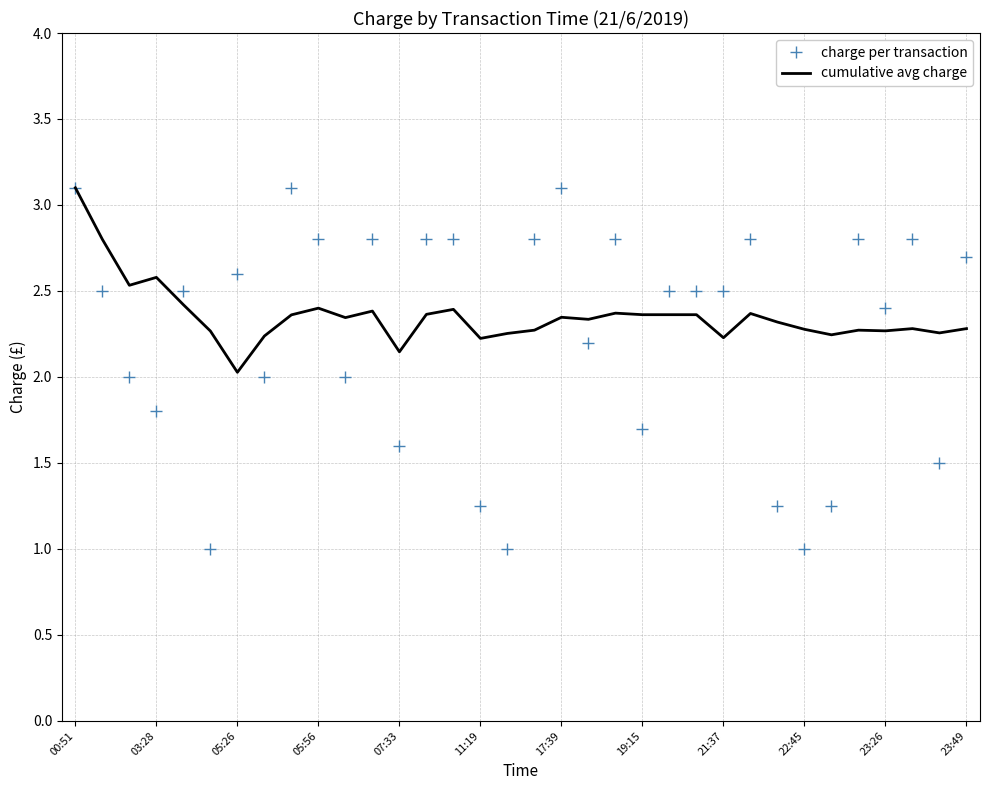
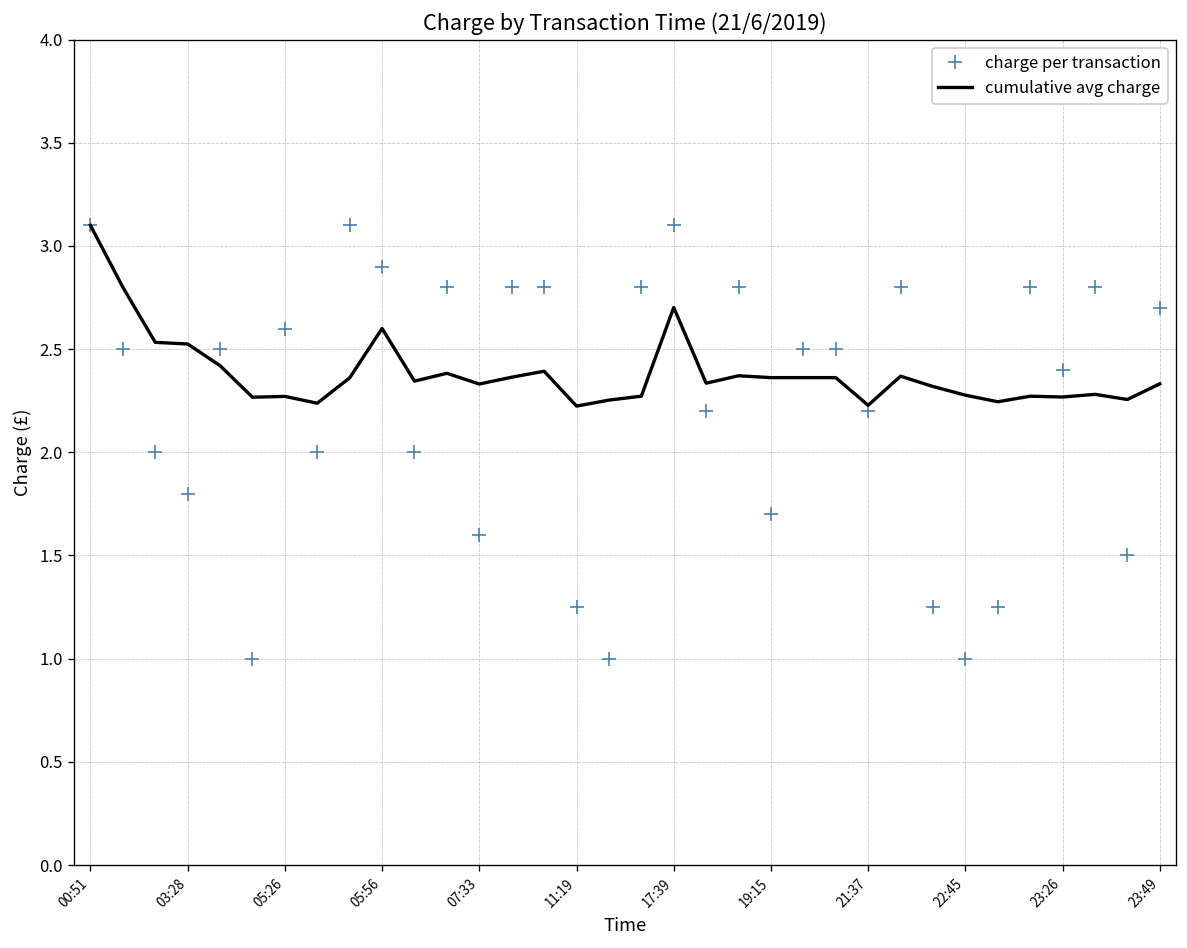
  {
    "charge per transaction": {
      "03:28": 1.8,
      "05:26": 2.6,
-     "05:56": 2.8,
+     "05:56": 2.9,
      "07:33": 1.6,
      "11:19": 1.25,
      "17:39": 3.1,
      "19:15": 1.7,
-     "21:37": 2.5,
+     "21:37": 2.2,
      "22:45": 1.0,
      "23:26": 2.4,
      "23:49": 2.7
    },
    "cumulative avg charge": {
-     "03:28": 2.58,
-     "05:26": 2.03,
-     "05:56": 2.4,
-     "07:33": 2.15,
+     "03:28": 2.53,
+     "05:26": 2.27,
+     "05:56": 2.6,
+     "07:33": 2.33,
      "11:19": 2.22,
-     "17:39": 2.35,
+     "17:39": 2.70,
      "19:15": 2.36,
      "21:37": 2.23,
      "22:45": 2.28,
      "23:26": 2.27,
-     "23:49": 2.28
+     "23:49": 2.33
    }
  }
